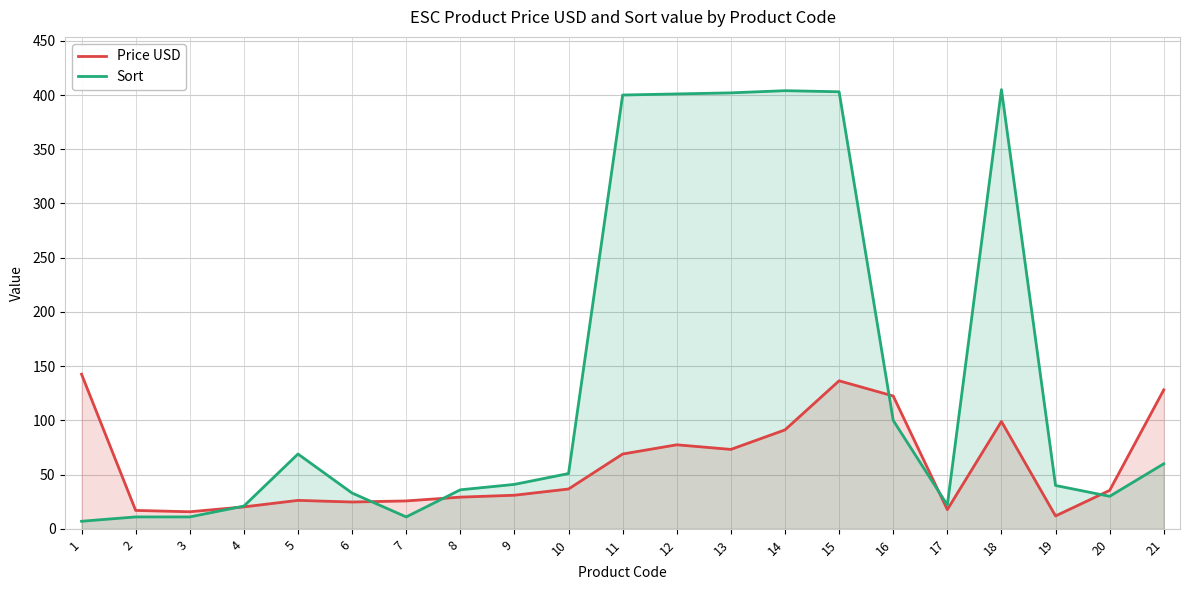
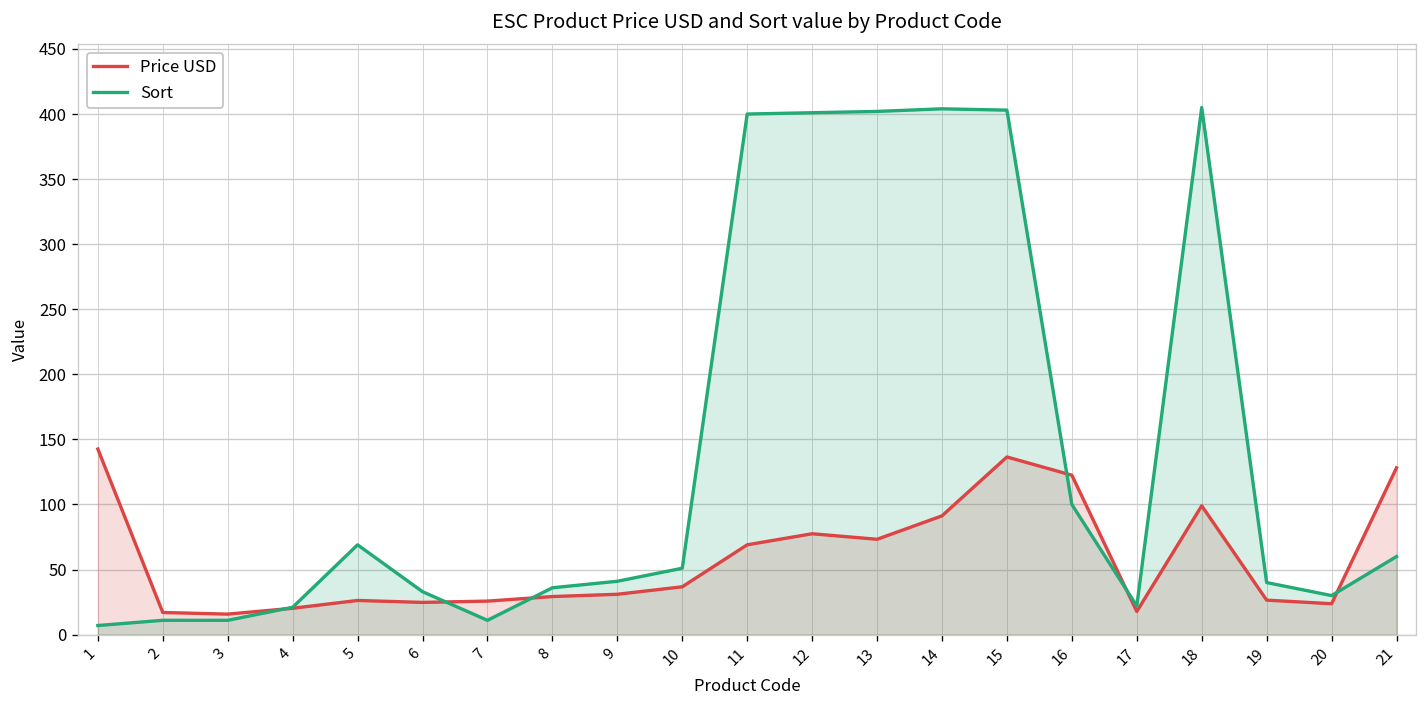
  {
    "Price USD": {
      "1": 143,
      "2": 17,
      "3": 16,
      "5": 26,
      "6": 25,
      "7": 26,
      "8": 29,
      "9": 31,
      "10": 37,
      "11": 69,
      "12": 78,
      "13": 73,
      "14": 91,
      "15": 137,
      "16": 123,
      "17": 18,
      "18": 99,
-     "19": 12,
-     "20": 35,
+     "19": 27,
+     "20": 24,
      "21": 128
    },
    "Sort": {
      "1": 7,
      "2": 11,
      "3": 11,
      "5": 69,
      "6": 33,
      "7": 11,
      "8": 36,
      "9": 41,
      "10": 51,
      "11": 400,
      "12": 401,
      "13": 402,
      "14": 404,
      "15": 403,
      "16": 100,
      "17": 22,
      "18": 405,
      "19": 40,
      "20": 30,
      "21": 60
    }
  }
